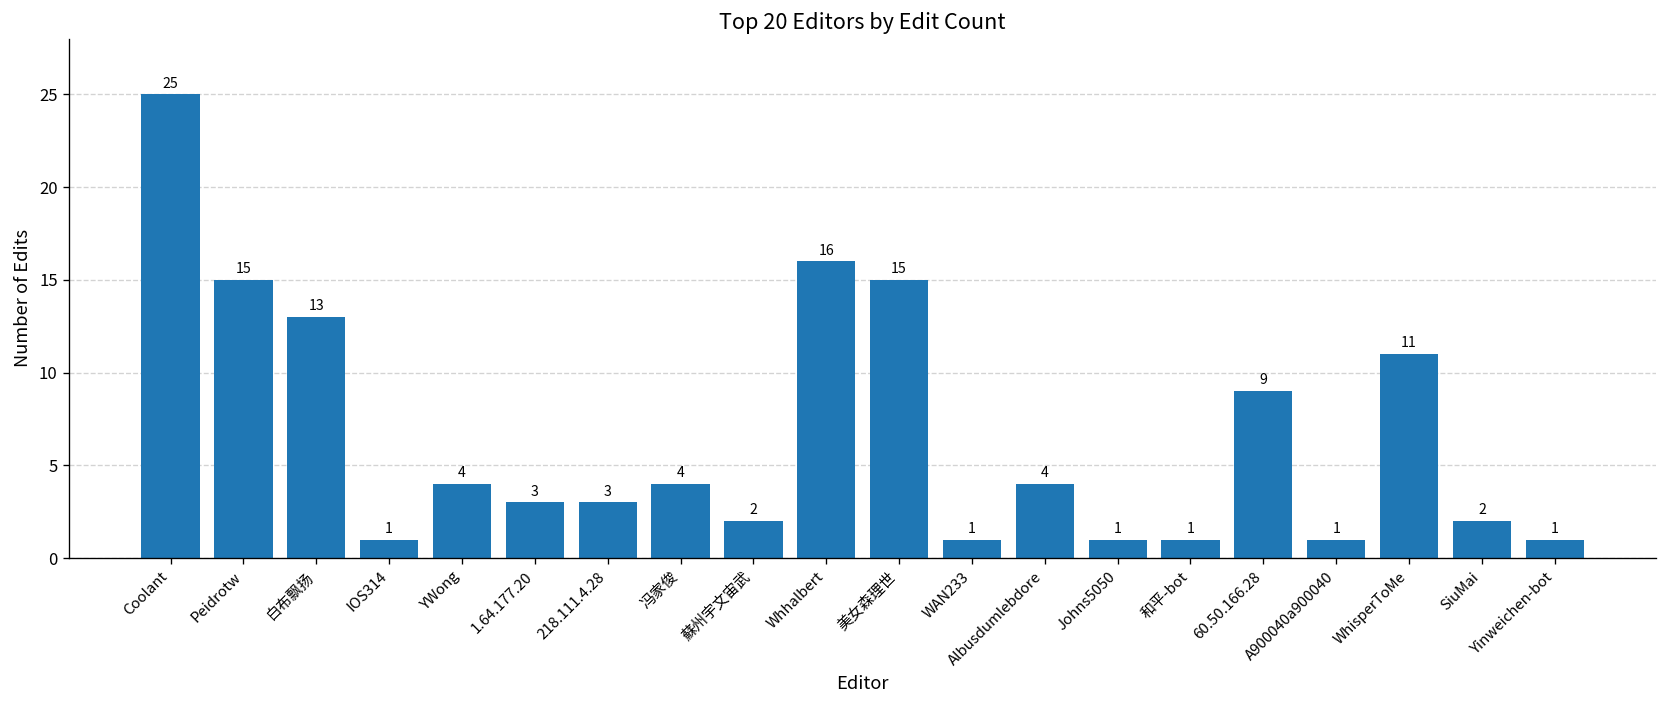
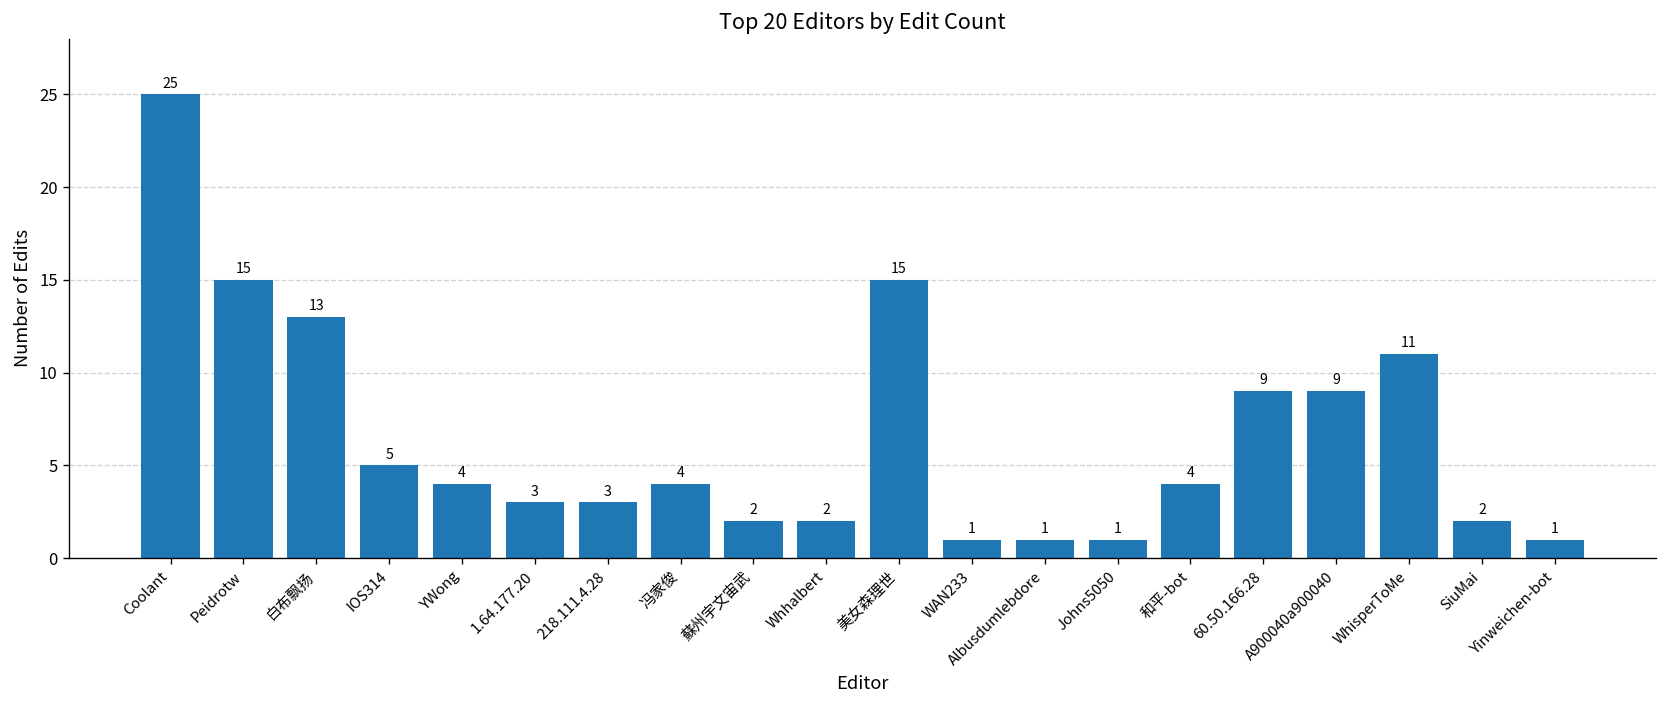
  {
    "Coolant": 25,
    "Peidrotw": 15,
    "白布飘扬": 13,
-   "IOS314": 1,
+   "IOS314": 5,
    "YWong": 4,
    "1.64.177.20": 3,
    "218.111.4.28": 3,
    "冯家俊": 4,
    "蘇州宇文宙武": 2,
-   "Whhalbert": 16,
+   "Whhalbert": 2,
    "美女森理世": 15,
    "WAN233": 1,
-   "Albusdumlebdore": 4,
+   "Albusdumlebdore": 1,
    "Johns5050": 1,
-   "和平-bot": 1,
+   "和平-bot": 4,
    "60.50.166.28": 9,
-   "A900040a900040": 1,
+   "A900040a900040": 9,
    "WhisperToMe": 11,
    "SiuMai": 2,
    "Yinweichen-bot": 1
  }
